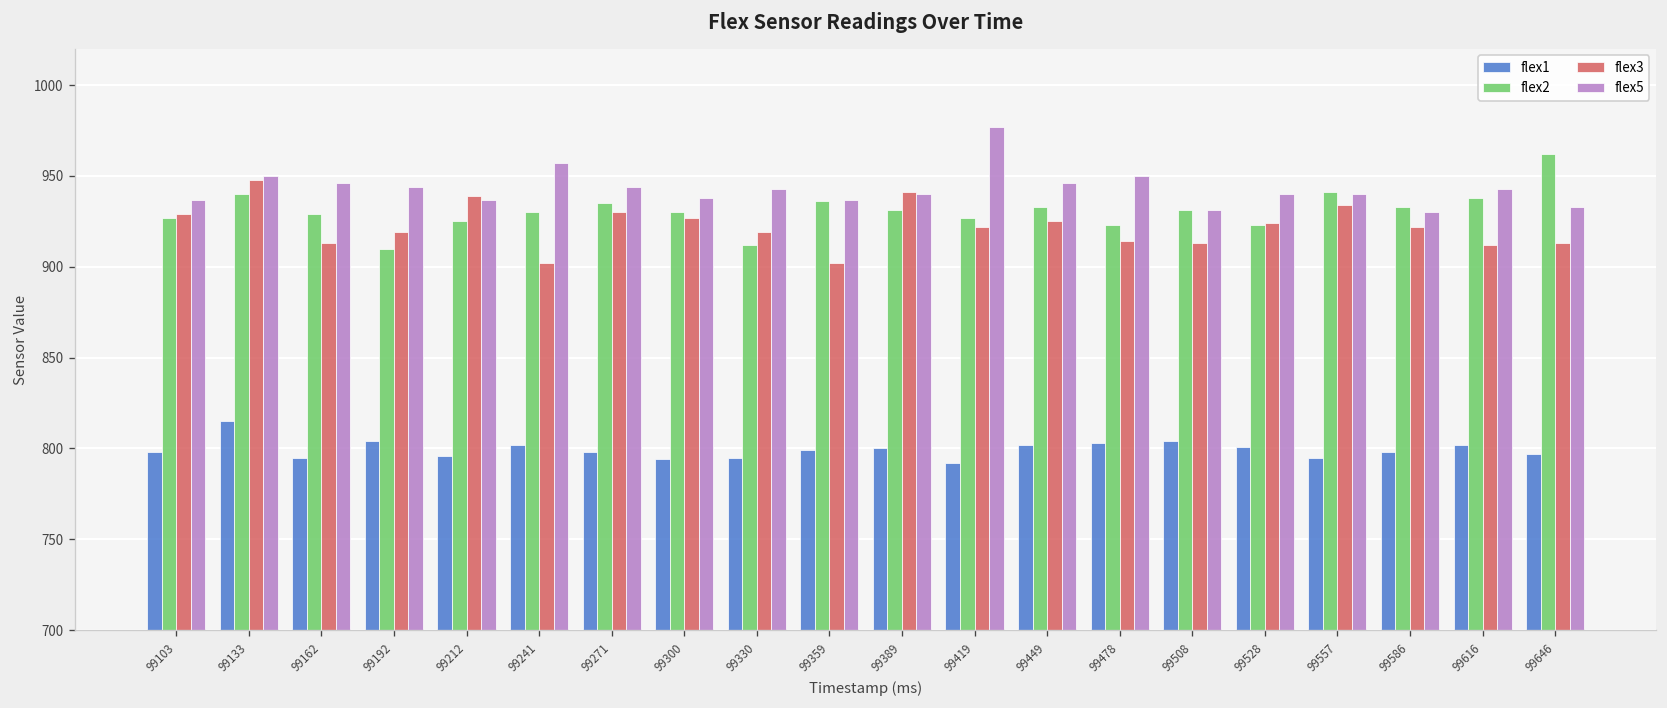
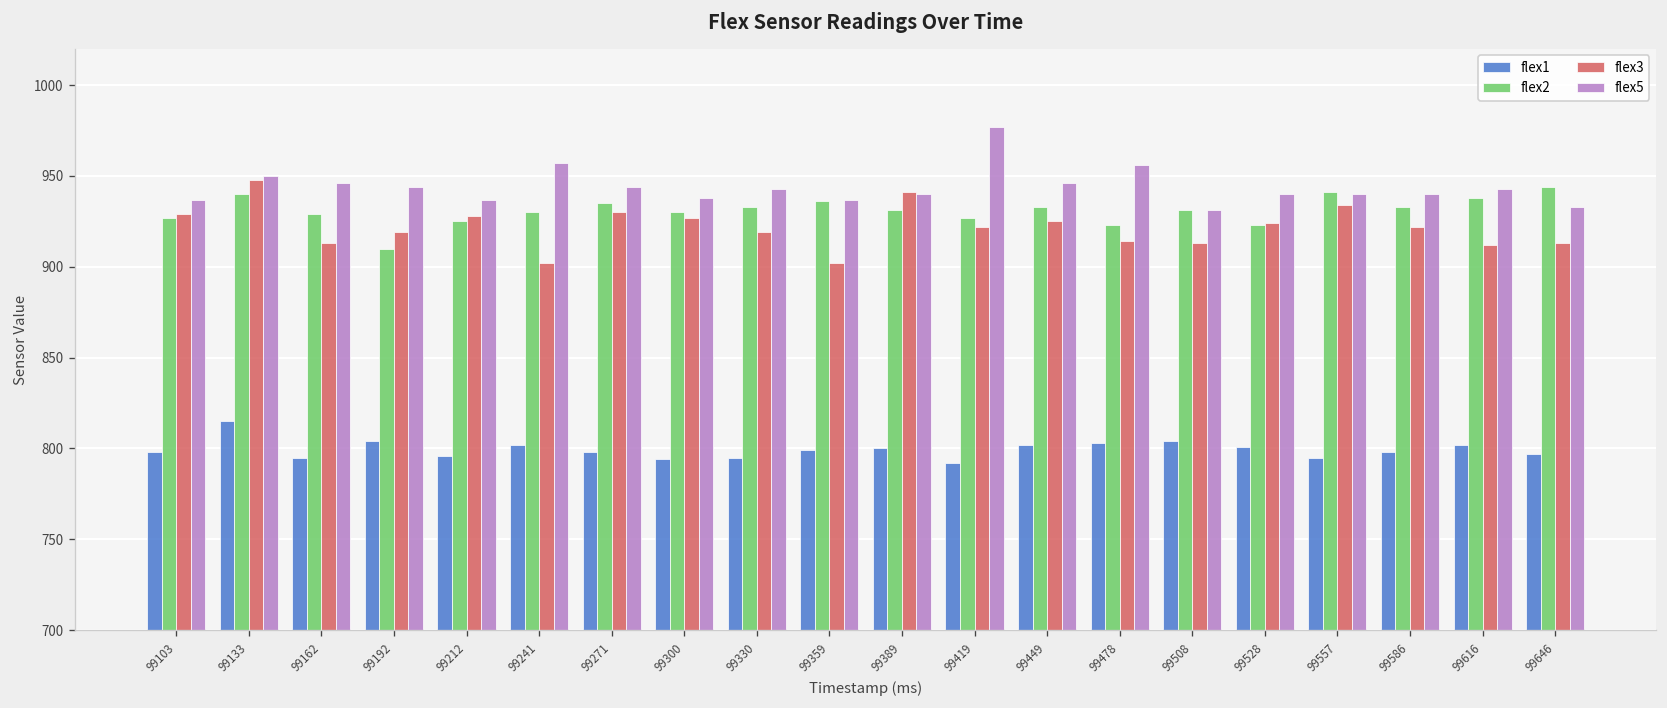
  {
    "flex1": {
      "99103": 798,
      "99133": 815,
      "99162": 795,
      "99192": 804,
      "99212": 796,
      "99241": 802,
      "99271": 798,
      "99300": 794,
      "99330": 795,
      "99359": 799,
      "99389": 800,
      "99419": 792,
      "99449": 802,
      "99478": 803,
      "99508": 804,
      "99528": 801,
      "99557": 795,
      "99586": 798,
      "99616": 802,
      "99646": 797
    },
    "flex2": {
      "99103": 927,
      "99133": 940,
      "99162": 929,
      "99192": 910,
      "99212": 925,
      "99241": 930,
      "99271": 935,
      "99300": 930,
-     "99330": 912,
+     "99330": 933,
      "99359": 936,
      "99389": 931,
      "99419": 927,
      "99449": 933,
      "99478": 923,
      "99508": 931,
      "99528": 923,
      "99557": 941,
      "99586": 933,
      "99616": 938,
-     "99646": 962
+     "99646": 944
    },
    "flex3": {
      "99103": 929,
      "99133": 948,
      "99162": 913,
      "99192": 919,
-     "99212": 939,
+     "99212": 928,
      "99241": 902,
      "99271": 930,
      "99300": 927,
      "99330": 919,
      "99359": 902,
      "99389": 941,
      "99419": 922,
      "99449": 925,
      "99478": 914,
      "99508": 913,
      "99528": 924,
      "99557": 934,
      "99586": 922,
      "99616": 912,
      "99646": 913
    },
    "flex5": {
      "99103": 937,
      "99133": 950,
      "99162": 946,
      "99192": 944,
      "99212": 937,
      "99241": 957,
      "99271": 944,
      "99300": 938,
      "99330": 943,
      "99359": 937,
      "99389": 940,
      "99419": 977,
      "99449": 946,
-     "99478": 950,
+     "99478": 956,
      "99508": 931,
      "99528": 940,
      "99557": 940,
-     "99586": 930,
+     "99586": 940,
      "99616": 943,
      "99646": 933
    }
  }
